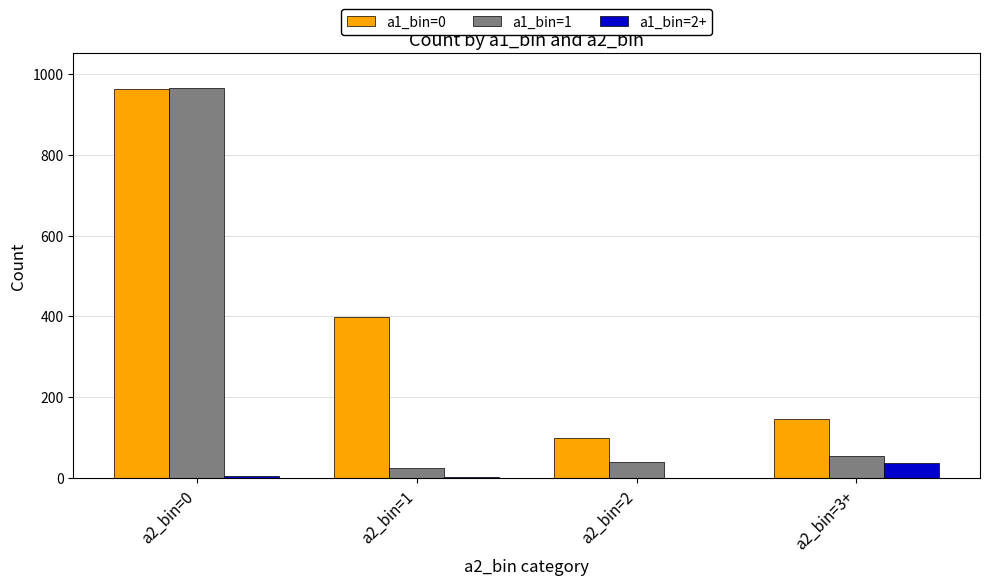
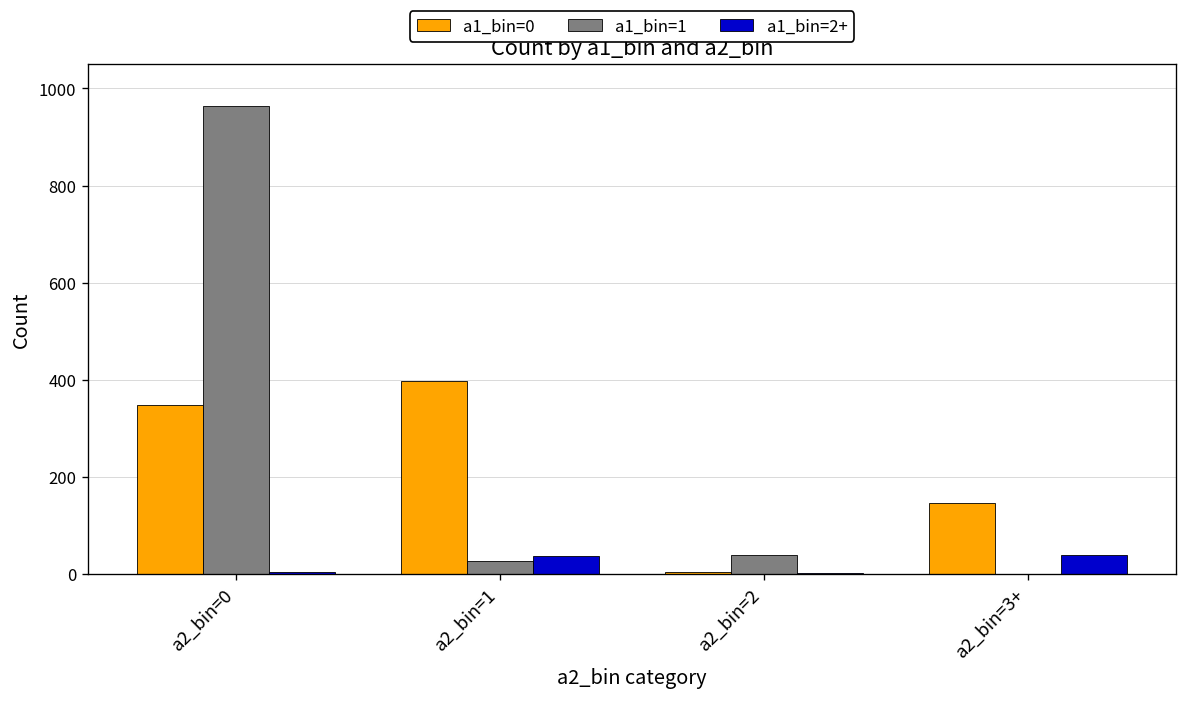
  {
    "a1_bin=0": {
-     "a2_bin=0": 960,
+     "a2_bin=0": 350,
      "a2_bin=1": 400,
-     "a2_bin=2": 100,
+     "a2_bin=2": 0,
      "a2_bin=3+": 150
    },
    "a1_bin=1": {
      "a2_bin=0": 960,
      "a2_bin=1": 30,
      "a2_bin=2": 40,
-     "a2_bin=3+": 50
+     "a2_bin=3+": 0
    },
    "a1_bin=2+": {
-     "a2_bin=1": 0,
+     "a2_bin=1": 40,
      "a2_bin=3+": 40
    }
  }
